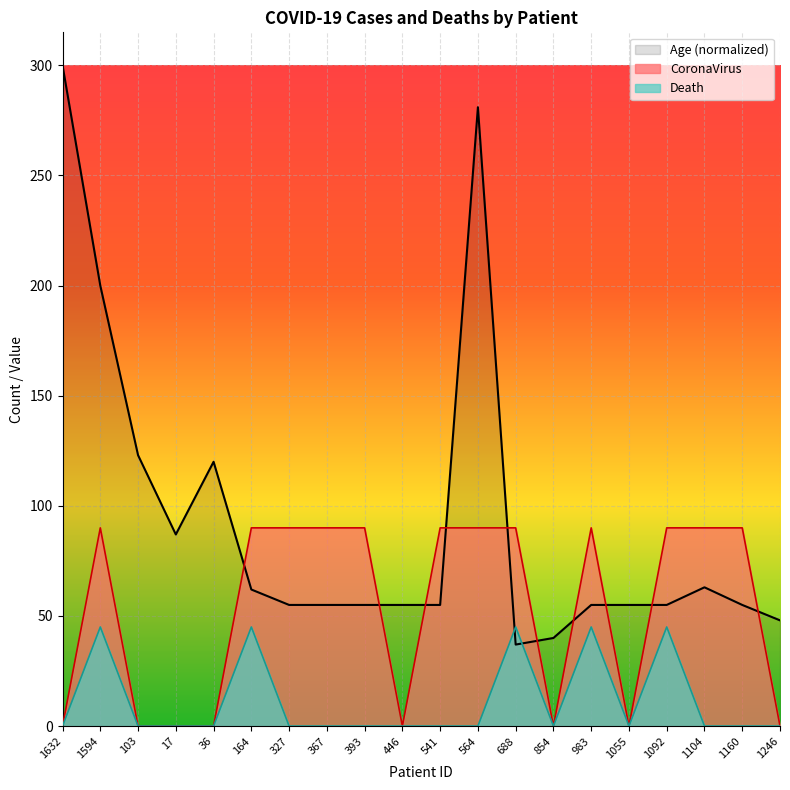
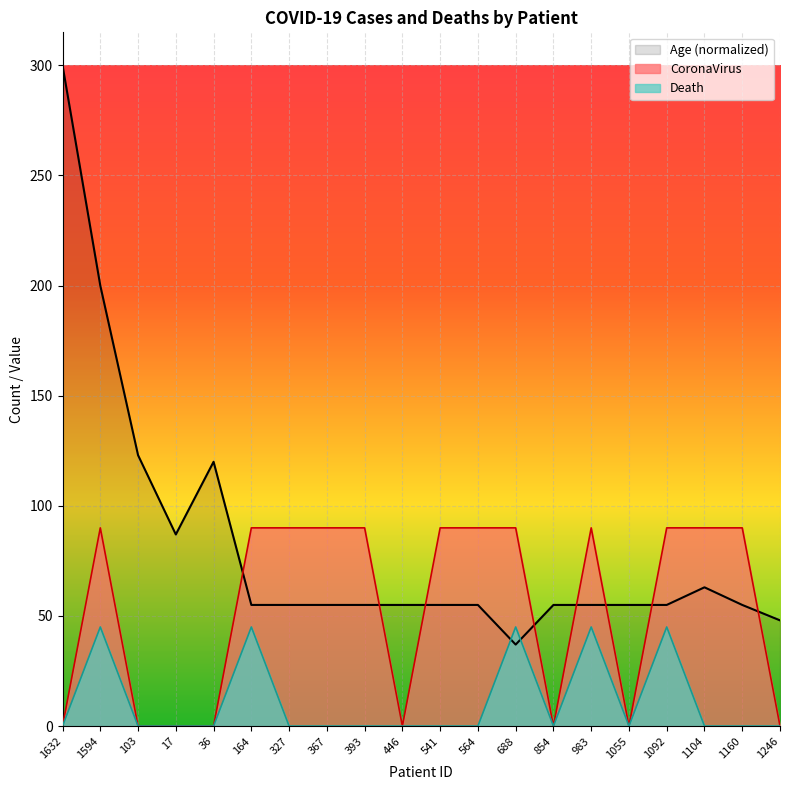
  {
    "Age (normalized)": {
      "1632": 300,
      "1594": 200,
      "103": 123,
      "17": 87,
      "36": 120,
-     "164": 62,
+     "164": 55,
      "327": 55,
      "367": 55,
      "393": 55,
      "446": 55,
      "541": 55,
-     "564": 281,
+     "564": 55,
      "688": 37,
-     "854": 40,
+     "854": 55,
      "983": 55,
      "1055": 55,
      "1092": 55,
      "1104": 63,
      "1160": 55,
      "1246": 48
    },
    "CoronaVirus": {
      "1594": 90,
      "164": 90,
      "327": 90,
      "367": 90,
      "393": 90,
      "541": 90,
      "564": 90,
      "688": 90,
      "983": 90,
      "1092": 90,
      "1104": 90,
      "1160": 90
    },
    "Death": {
      "1594": 45,
      "164": 45,
      "327": 0,
      "367": 0,
      "393": 0,
      "541": 0,
      "564": 0,
      "688": 45,
      "983": 45,
      "1092": 45,
      "1104": 0,
      "1160": 0
    }
  }
